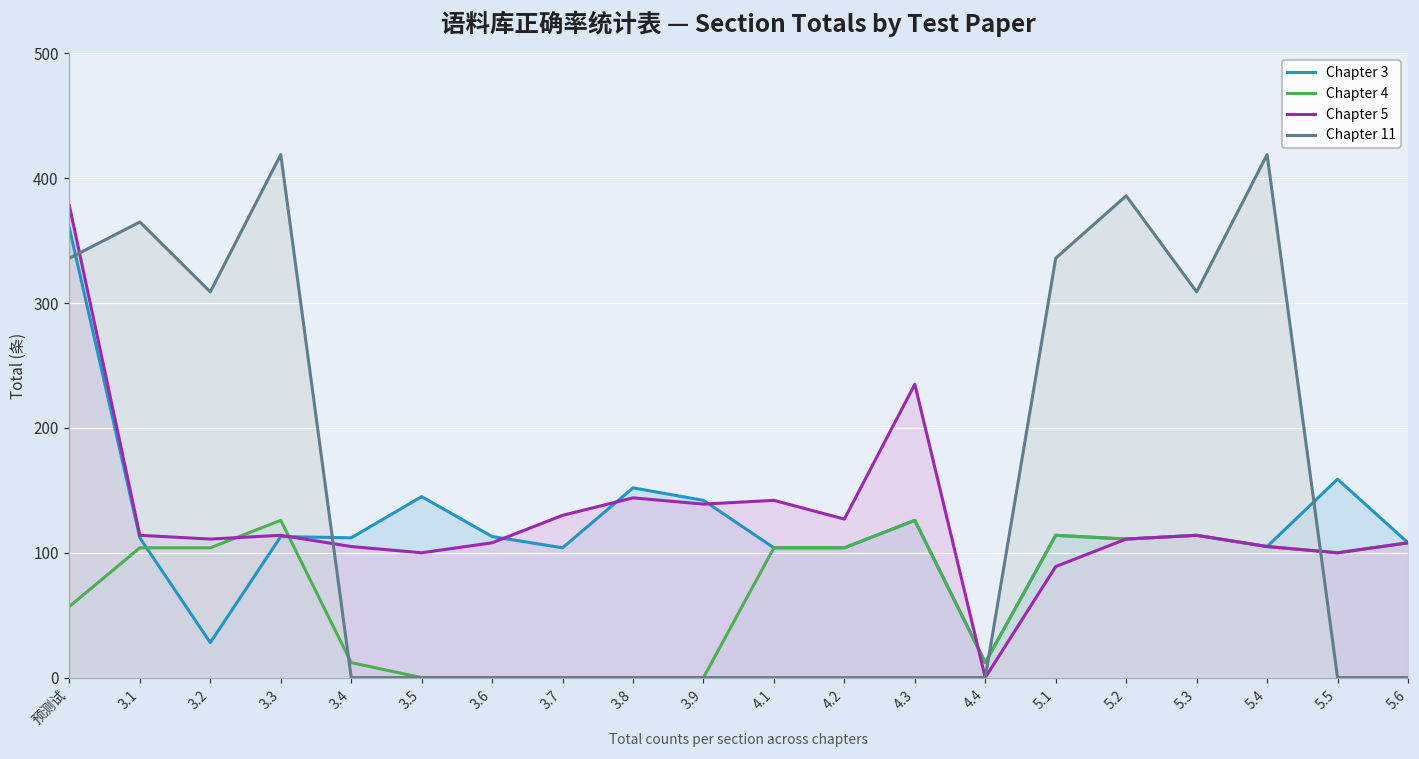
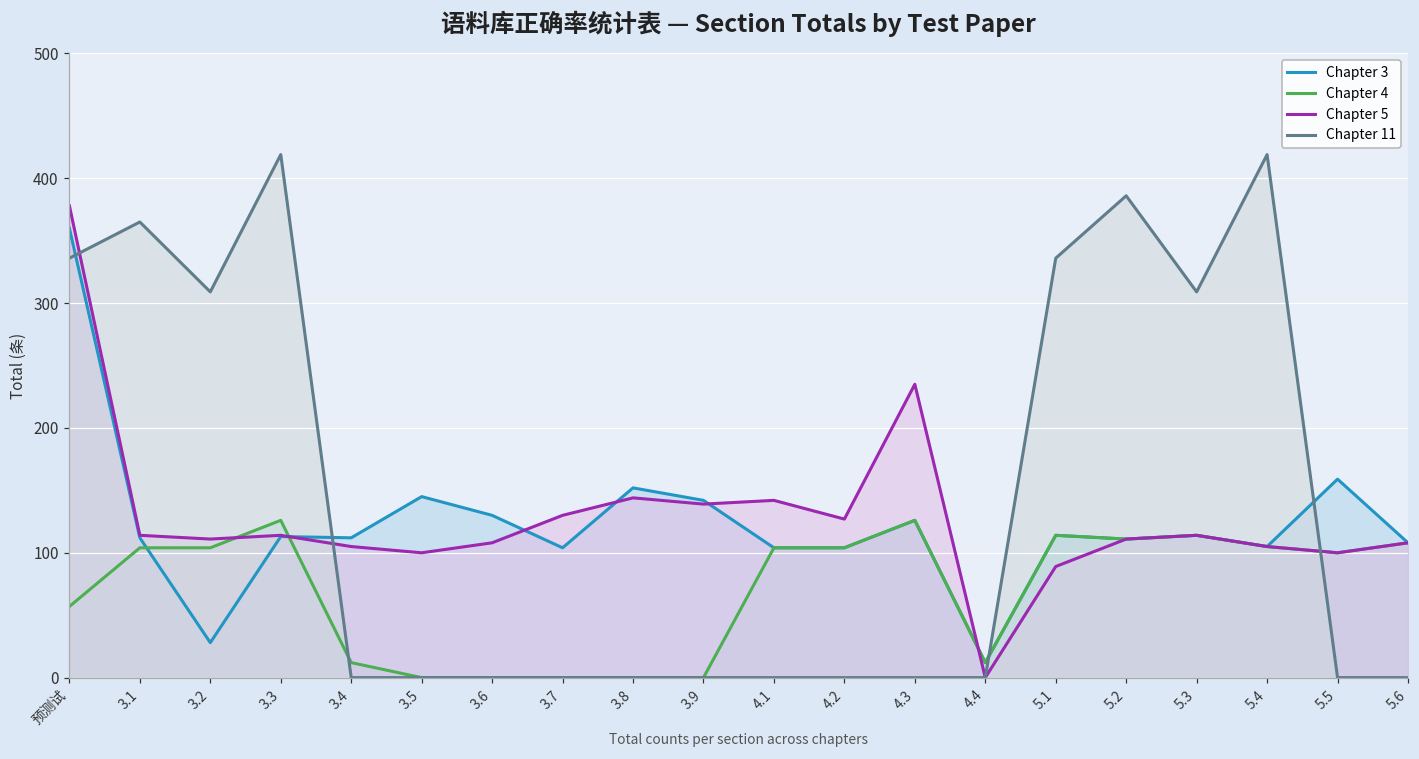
  {
    "Chapter 3": {
      "预测试": 360,
      "3.2": 28,
      "3.4": 112,
      "3.5": 145,
-     "3.6": 113,
+     "3.6": 130,
      "3.7": 104,
      "3.8": 152,
      "3.9": 142,
      "5.5": 159
    },
    "Chapter 4": {
      "预测试": 57,
      "3.1": 104,
      "3.2": 104,
      "3.3": 126,
      "3.4": 12
    },
    "Chapter 5": {
      "预测试": 378,
      "3.2": 111,
      "3.4": 105,
      "3.5": 100,
      "3.6": 108,
      "3.7": 130,
      "3.8": 144,
      "3.9": 139,
      "4.1": 142,
      "4.2": 127,
      "4.3": 235,
      "5.1": 89
    },
    "Chapter 11": {
      "预测试": 336,
      "3.1": 365,
      "3.2": 309,
      "3.3": 419,
      "3.4": 0,
      "4.1": 0,
      "4.2": 0,
      "4.3": 0,
      "5.1": 336,
      "5.2": 386,
      "5.3": 309,
      "5.4": 419,
      "5.5": 0,
      "5.6": 0
    }
  }
